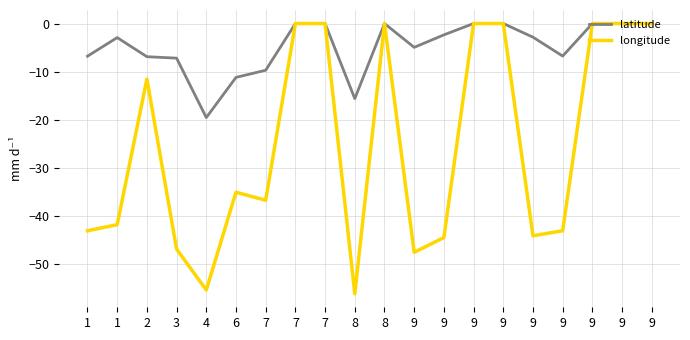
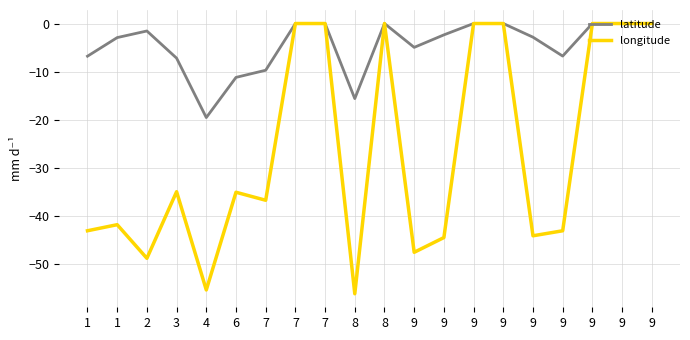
  {
    "latitude": {
-     "2": -7,
+     "2": -2,
      "3": -7,
      "4": -20,
      "6": -11
    },
    "longitude": {
-     "2": -12,
-     "3": -47,
+     "2": -49,
+     "3": -35,
      "4": -55,
      "6": -35
    }
  }
